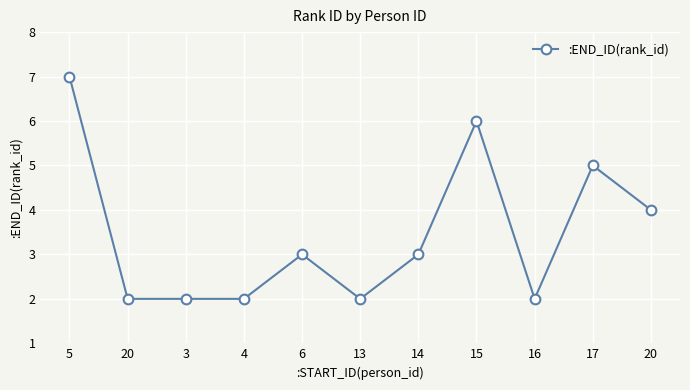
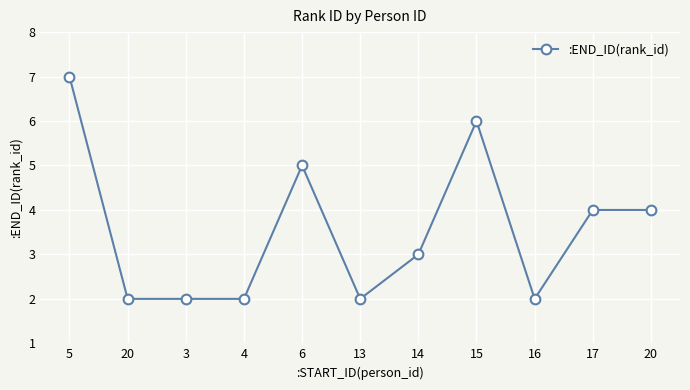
  {
    "5": 7,
    "3": 2,
    "4": 2,
-   "6": 3,
+   "6": 5,
    "13": 2,
    "14": 3,
    "15": 6,
    "16": 2,
-   "17": 5
+   "17": 4
  }
